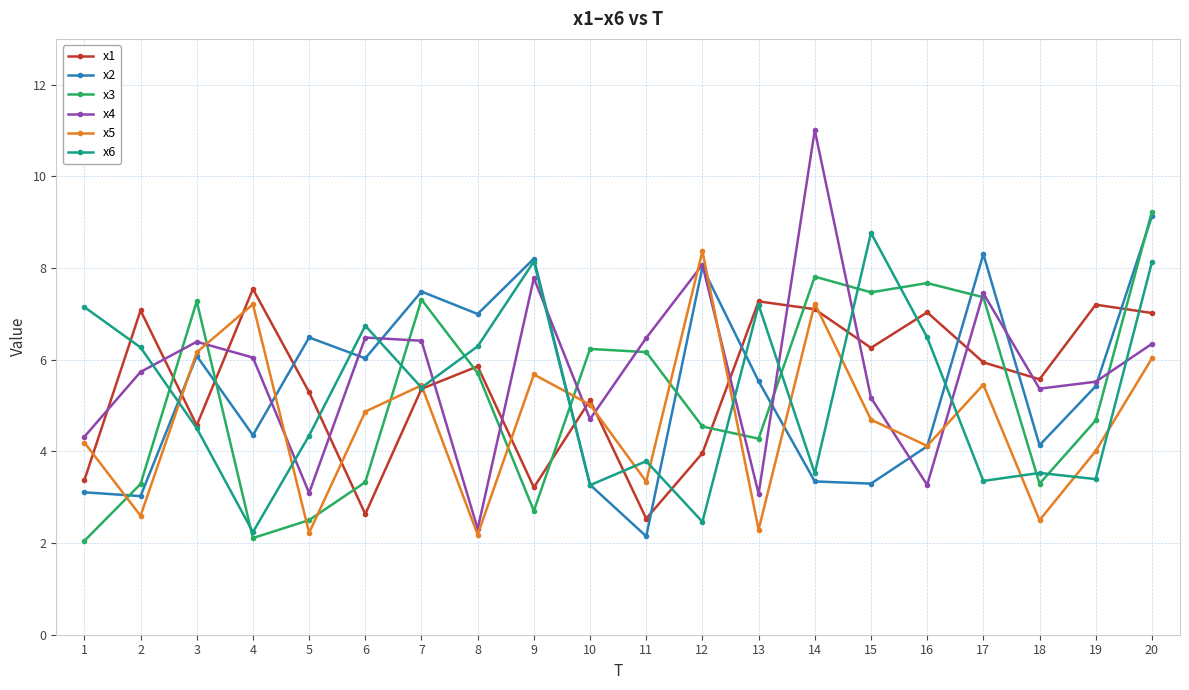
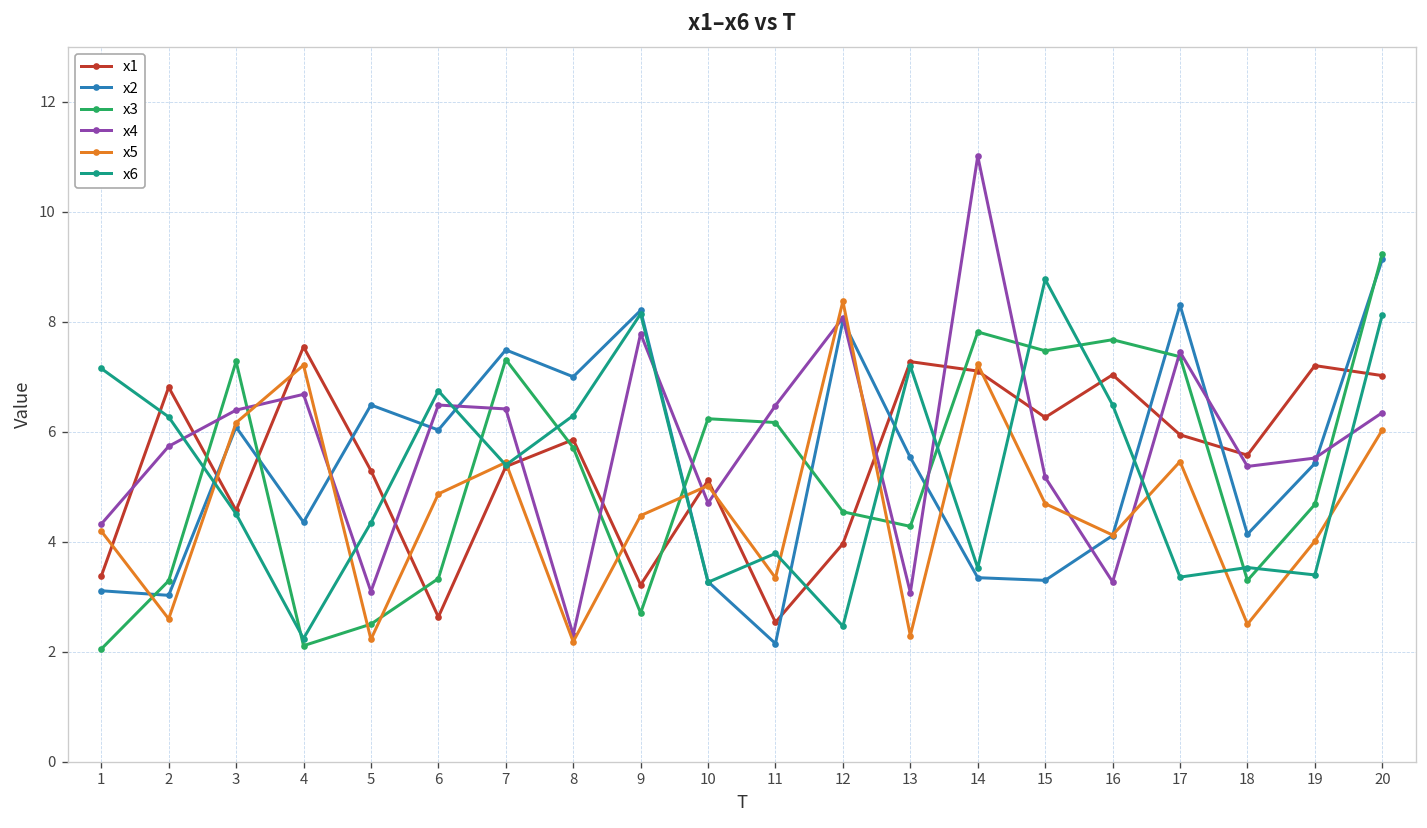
  {
    "x1": {
      "1": 3.4,
-     "2": 7.1,
+     "2": 6.8,
      "3": 4.6,
      "4": 7.5,
      "5": 5.3,
      "6": 2.6,
      "8": 5.9,
      "9": 3.2,
      "10": 5.1,
      "11": 2.5,
      "12": 4.0,
      "13": 7.3,
      "14": 7.1,
      "15": 6.3,
      "16": 7.0,
      "17": 5.9,
      "18": 5.6,
      "19": 7.2,
      "20": 7.0
    },
    "x2": {
      "1": 3.1,
      "2": 3.0,
      "3": 6.1,
      "4": 4.4,
      "5": 6.5,
      "6": 6.0,
      "7": 7.5,
      "8": 7.0,
      "9": 8.2,
      "11": 2.1,
      "13": 5.5,
      "14": 3.3,
      "15": 3.3,
      "17": 8.3,
      "18": 4.1,
      "19": 5.4,
      "20": 9.1
    },
    "x4": {
      "1": 4.3,
      "2": 5.7,
      "3": 6.4,
-     "4": 6.0,
+     "4": 6.7,
      "5": 3.1,
      "6": 6.5,
      "7": 6.4,
      "8": 2.3,
      "9": 7.8,
      "10": 4.7,
      "11": 6.5,
      "13": 3.1,
      "14": 11.0,
      "15": 5.2,
      "16": 3.3,
      "17": 7.4,
      "18": 5.4,
      "19": 5.5,
      "20": 6.3
    },
    "x5": {
      "1": 4.2,
      "2": 2.6,
      "3": 6.2,
      "4": 7.2,
      "5": 2.2,
      "6": 4.9,
      "8": 2.2,
-     "9": 5.7,
+     "9": 4.5,
      "10": 5.0,
      "11": 3.3,
      "12": 8.4,
      "13": 2.3,
      "14": 7.2,
      "15": 4.7,
      "17": 5.5,
      "18": 2.5,
      "19": 4.0,
      "20": 6.0
    }
  }
